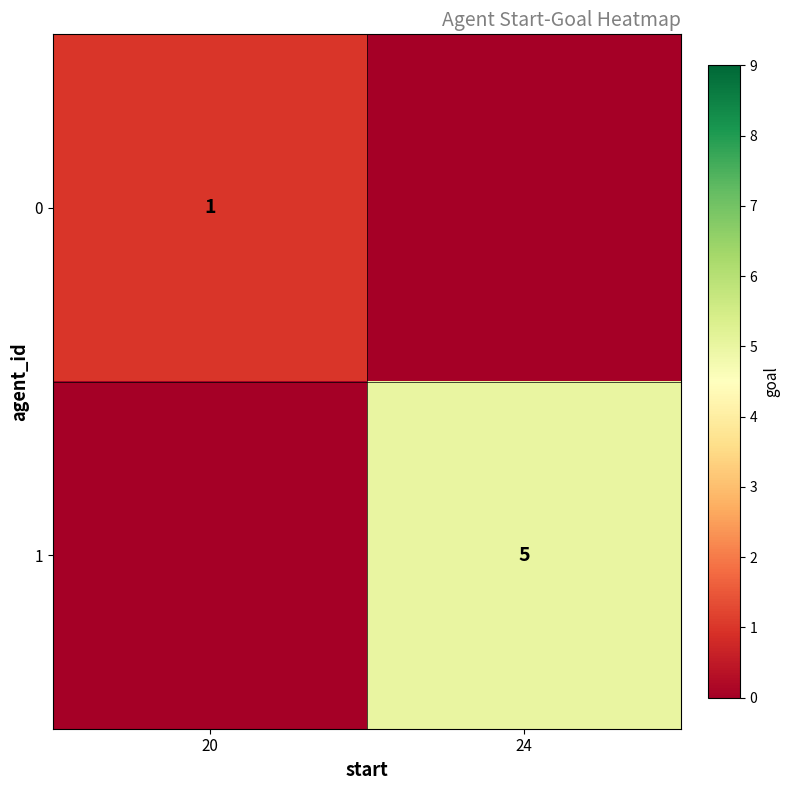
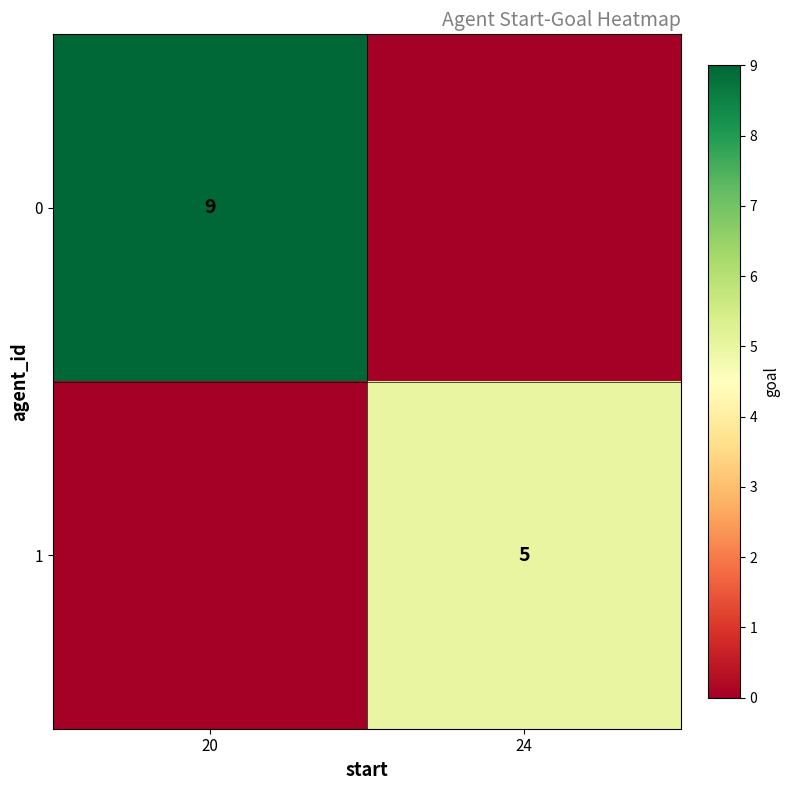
  {
    "0": {
-     "20": 1
+     "20": 9
    },
    "1": {
      "24": 5
    }
  }
